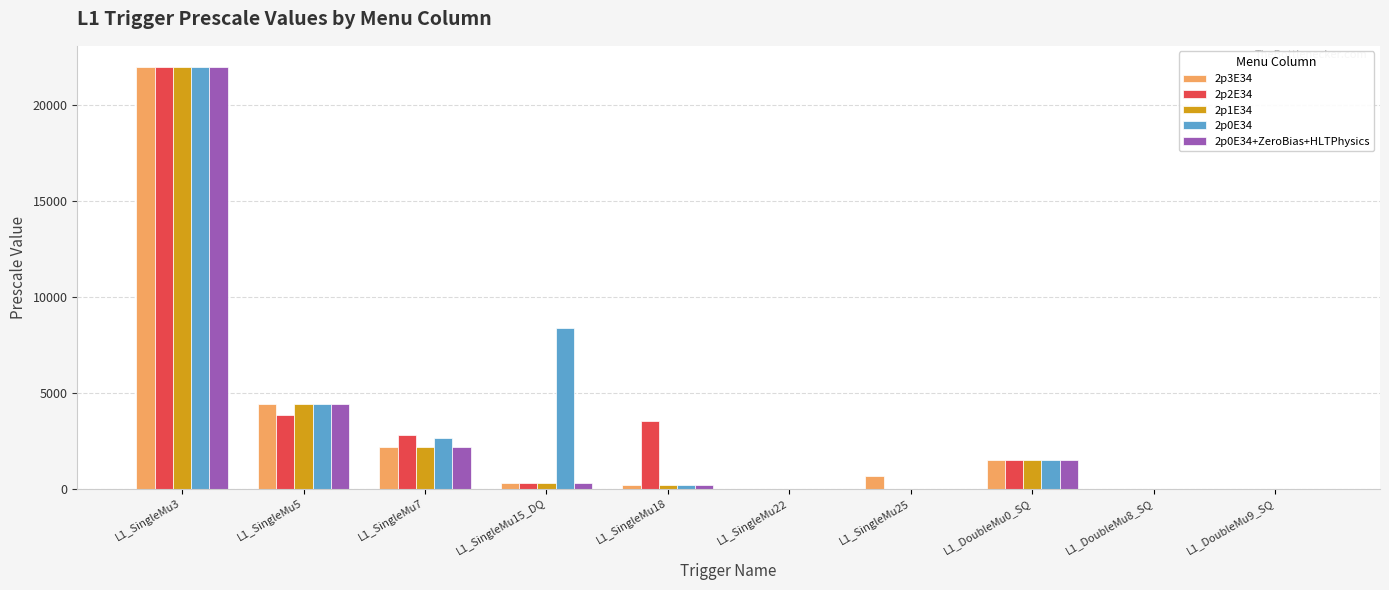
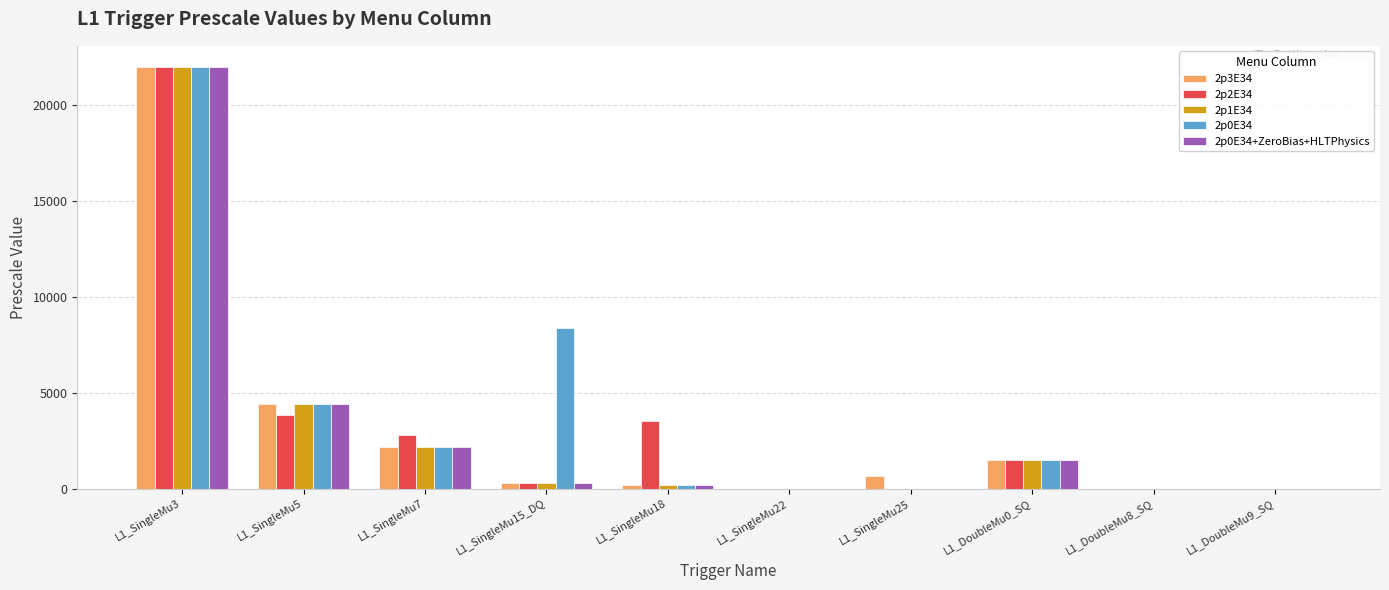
  {
    "2p3E34": {
      "L1_SingleMu3": 22000,
      "L1_SingleMu5": 4400,
      "L1_SingleMu7": 2200,
      "L1_SingleMu15_DQ": 300,
      "L1_SingleMu18": 200,
      "L1_SingleMu25": 700,
      "L1_DoubleMu0_SQ": 1500
    },
    "2p2E34": {
      "L1_SingleMu3": 22000,
      "L1_SingleMu5": 3900,
      "L1_SingleMu7": 2800,
      "L1_SingleMu15_DQ": 300,
      "L1_SingleMu18": 3500,
      "L1_DoubleMu0_SQ": 1500
    },
    "2p1E34": {
      "L1_SingleMu3": 22000,
      "L1_SingleMu5": 4400,
      "L1_SingleMu7": 2200,
      "L1_SingleMu15_DQ": 300,
      "L1_SingleMu18": 200,
      "L1_DoubleMu0_SQ": 1500
    },
    "2p0E34": {
      "L1_SingleMu3": 22000,
      "L1_SingleMu5": 4400,
-     "L1_SingleMu7": 2600,
+     "L1_SingleMu7": 2200,
      "L1_SingleMu15_DQ": 8400,
      "L1_SingleMu18": 200,
      "L1_DoubleMu0_SQ": 1500
    },
    "2p0E34+ZeroBias+HLTPhysics": {
      "L1_SingleMu3": 22000,
      "L1_SingleMu5": 4400,
      "L1_SingleMu7": 2200,
      "L1_SingleMu15_DQ": 300,
      "L1_SingleMu18": 200,
      "L1_DoubleMu0_SQ": 1500
    }
  }
